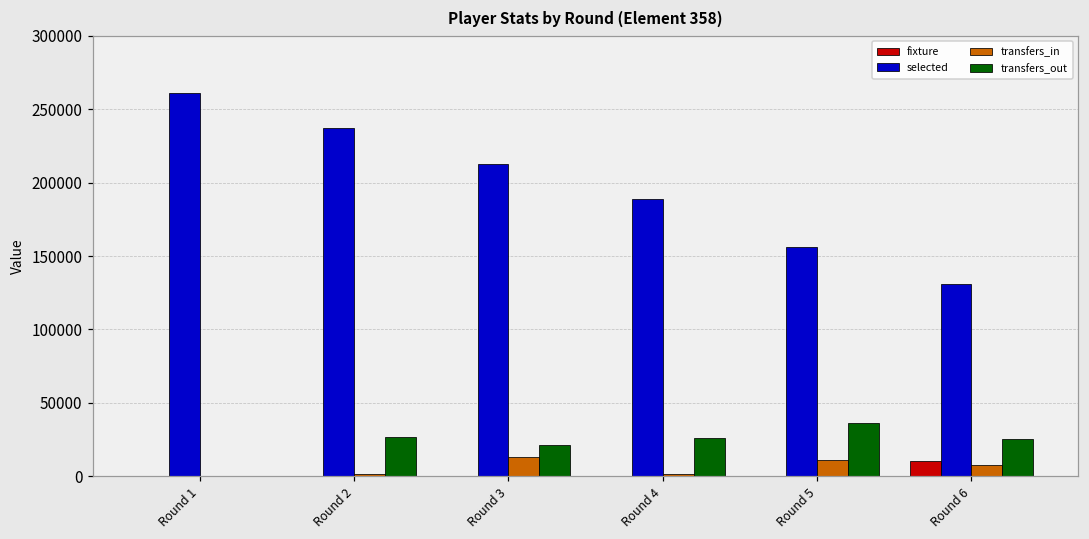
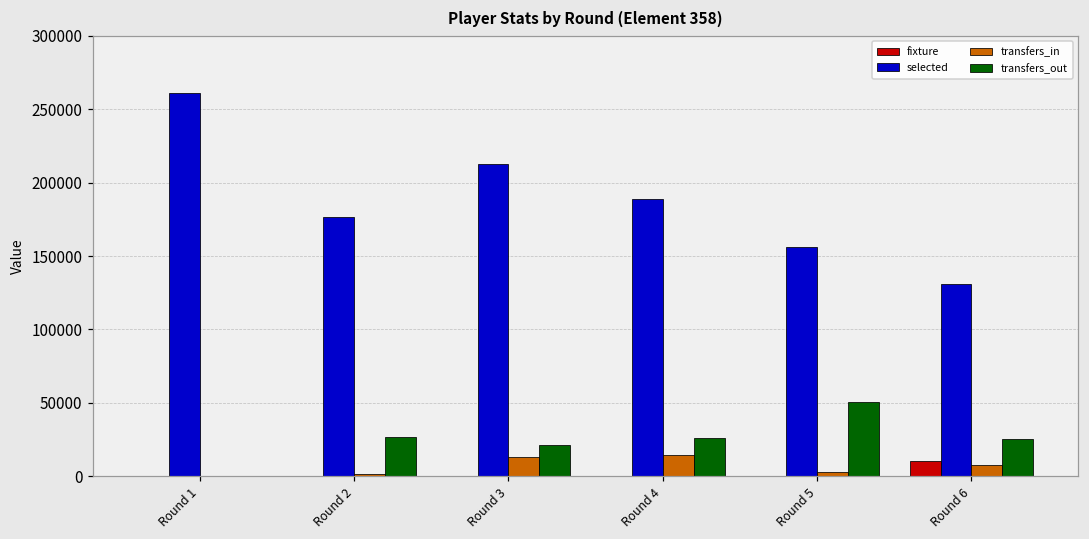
  {
    "fixture": {
      "Round 6": 10000
    },
    "selected": {
      "Round 1": 261000,
-     "Round 2": 238000,
+     "Round 2": 177000,
      "Round 3": 213000,
      "Round 4": 189000,
      "Round 5": 156000,
      "Round 6": 131000
    },
    "transfers_in": {
      "Round 1": 0,
      "Round 3": 13000,
-     "Round 4": 2000,
-     "Round 5": 11000,
+     "Round 4": 14000,
+     "Round 5": 3000,
      "Round 6": 8000
    },
    "transfers_out": {
      "Round 1": 0,
      "Round 2": 27000,
      "Round 3": 22000,
      "Round 4": 26000,
-     "Round 5": 36000,
+     "Round 5": 51000,
      "Round 6": 26000
    }
  }
